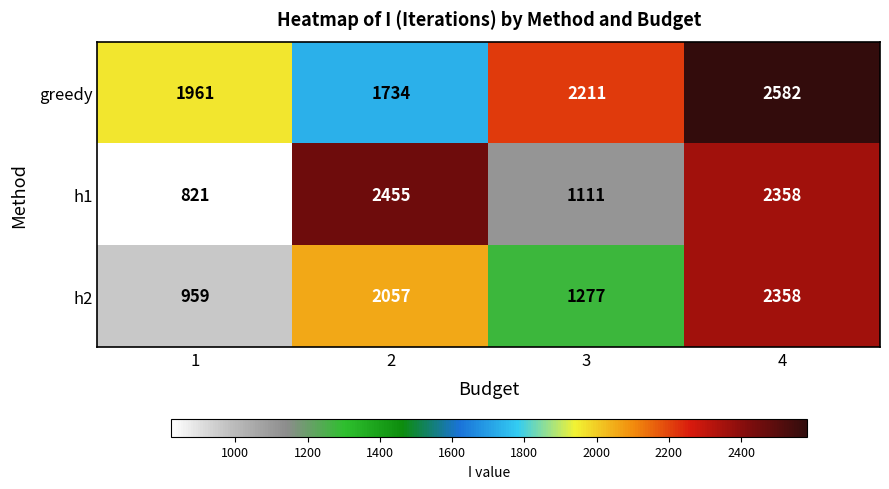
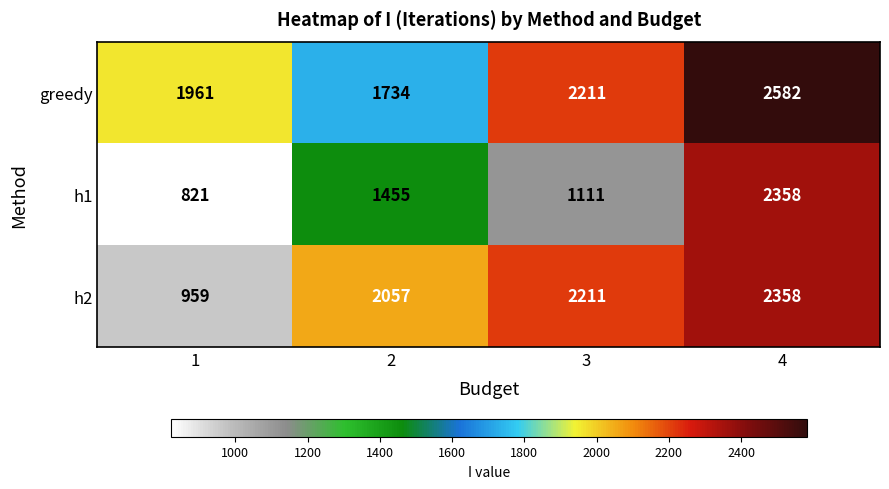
  {
    "greedy": {
      "1": 1961,
      "2": 1734,
      "3": 2211,
      "4": 2582
    },
    "h1": {
      "1": 821,
-     "2": 2455,
+     "2": 1455,
      "3": 1111,
      "4": 2358
    },
    "h2": {
      "1": 959,
      "2": 2057,
-     "3": 1277,
+     "3": 2211,
      "4": 2358
    }
  }
